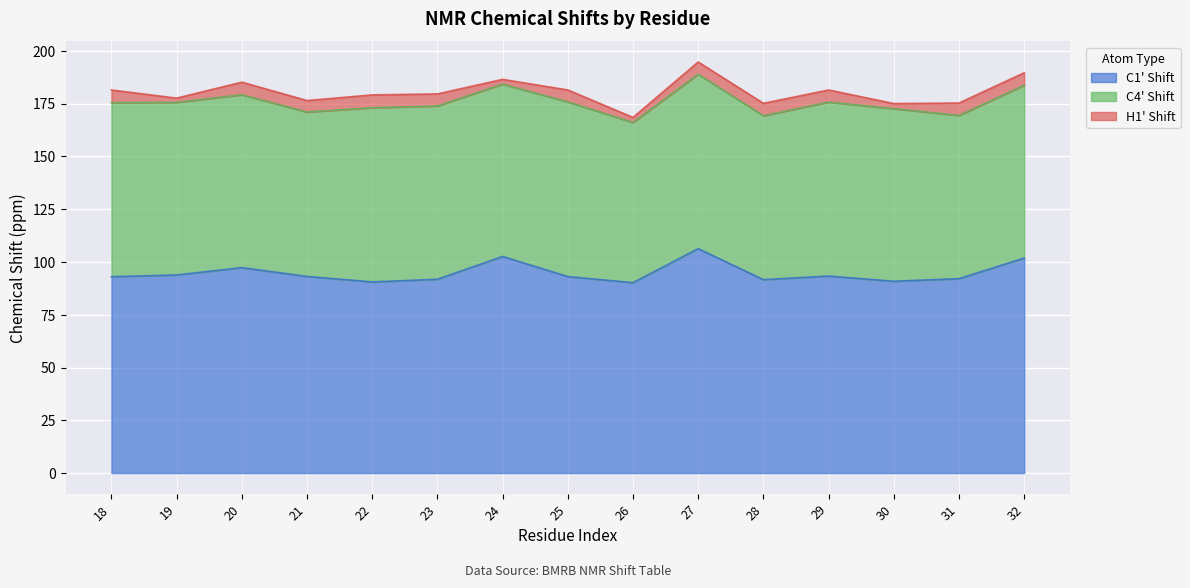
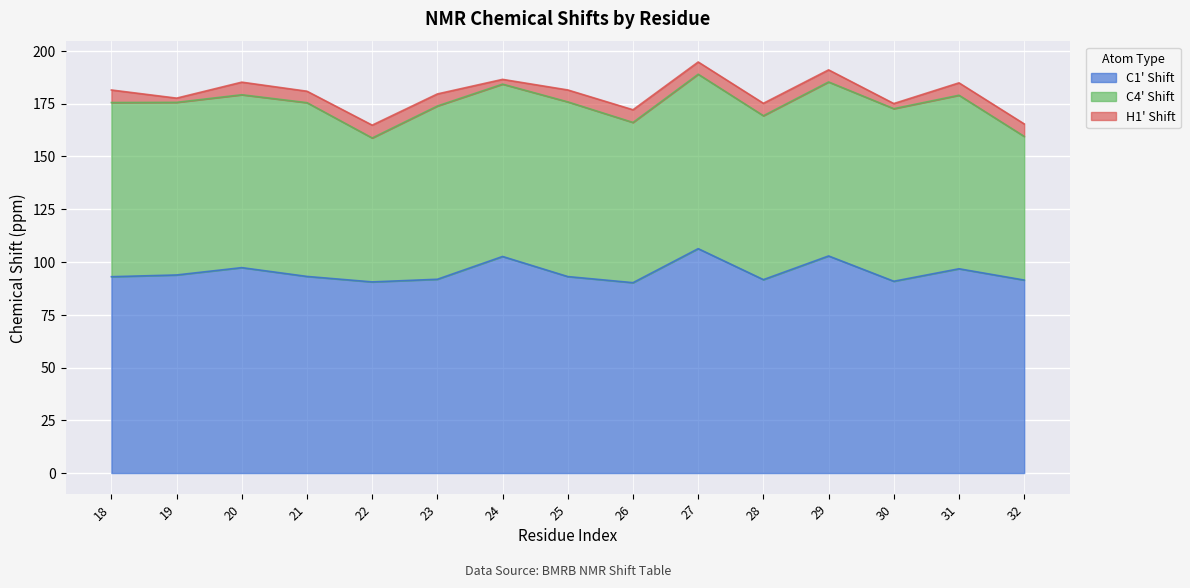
  {
    "C1' Shift": {
      "18": 93,
      "19": 94,
      "20": 97,
      "21": 93,
      "22": 91,
      "23": 92,
      "24": 103,
      "25": 93,
      "26": 90,
      "27": 106,
      "28": 92,
-     "29": 93,
+     "29": 103,
      "30": 91,
-     "31": 92,
-     "32": 102
+     "31": 97,
+     "32": 91
    },
    "C4' Shift": {
      "18": 83,
      "19": 82,
      "20": 82,
-     "21": 78,
-     "22": 83,
+     "21": 82,
+     "22": 68,
      "23": 82,
      "24": 82,
      "25": 83,
      "26": 76,
      "27": 83,
      "28": 78,
      "29": 82,
      "30": 82,
-     "31": 77,
-     "32": 82
+     "31": 82,
+     "32": 68
    },
    "H1' Shift": {
      "18": 6,
      "19": 2,
      "20": 6,
      "21": 5,
      "22": 6,
      "23": 6,
      "24": 2,
      "25": 6,
-     "26": 2,
+     "26": 6,
      "27": 6,
      "28": 6,
      "29": 6,
      "30": 2,
      "31": 6,
      "32": 6
    }
  }
